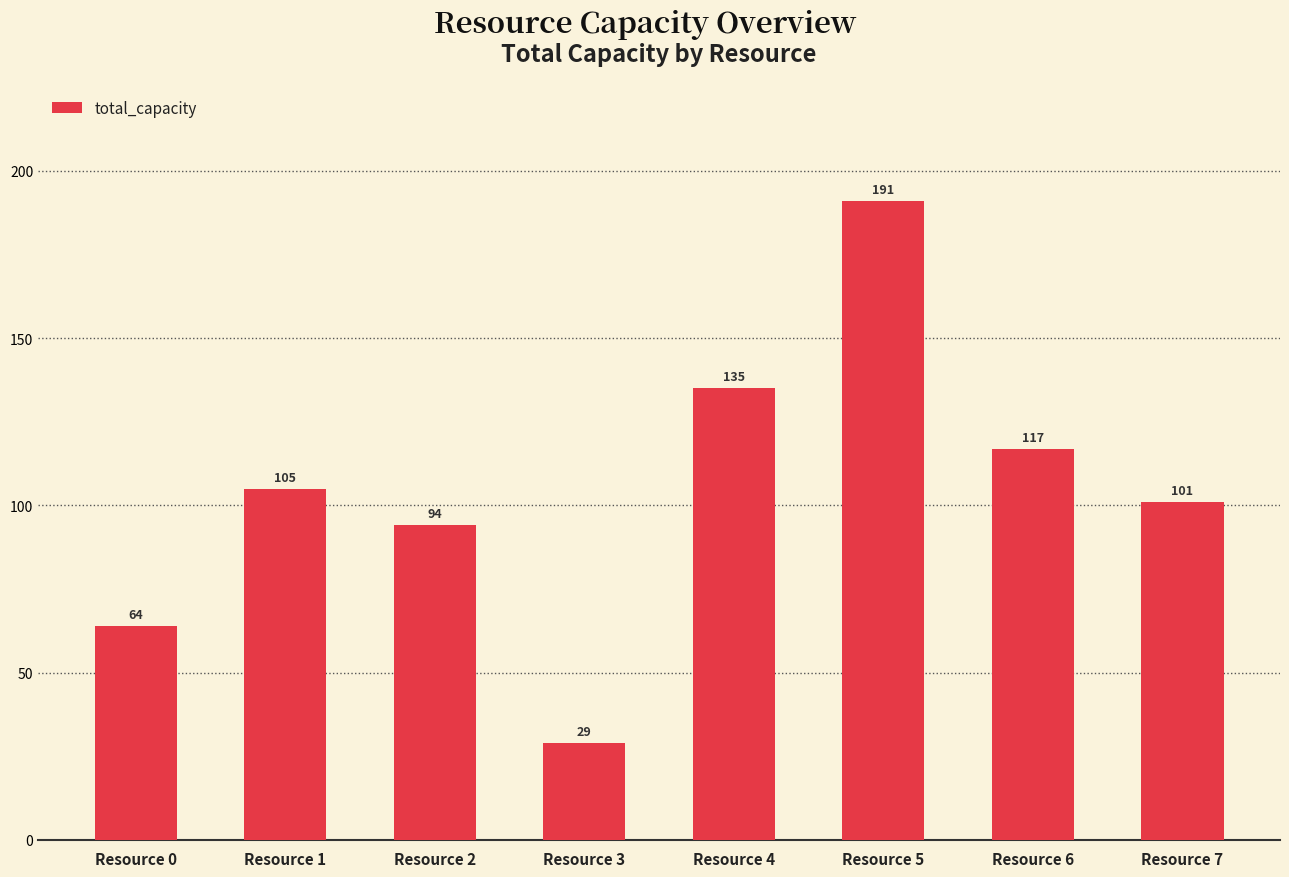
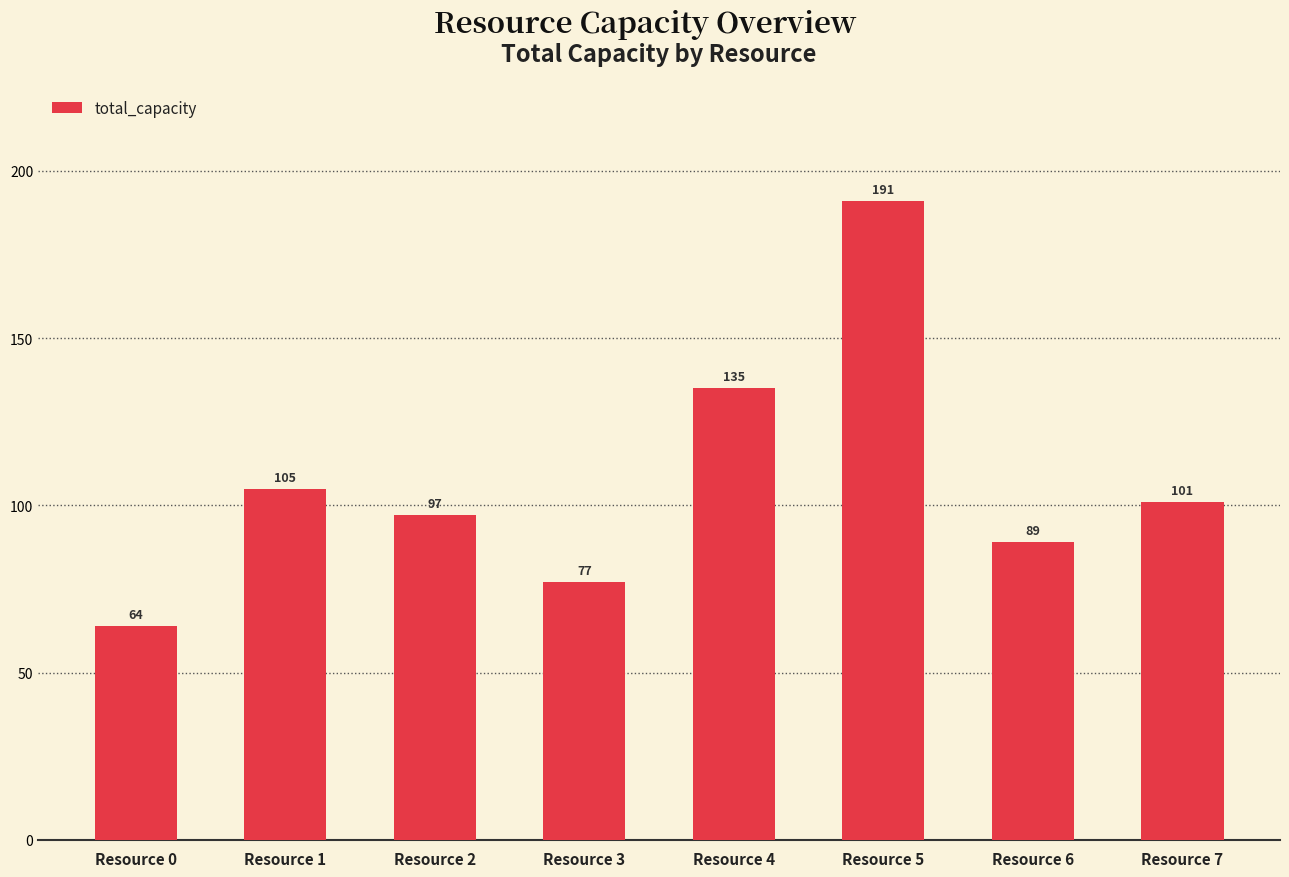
  {
    "Resource 0": 64,
    "Resource 1": 105,
-   "Resource 2": 94,
-   "Resource 3": 29,
+   "Resource 2": 97,
+   "Resource 3": 77,
    "Resource 4": 135,
    "Resource 5": 191,
-   "Resource 6": 117,
+   "Resource 6": 89,
    "Resource 7": 101
  }
